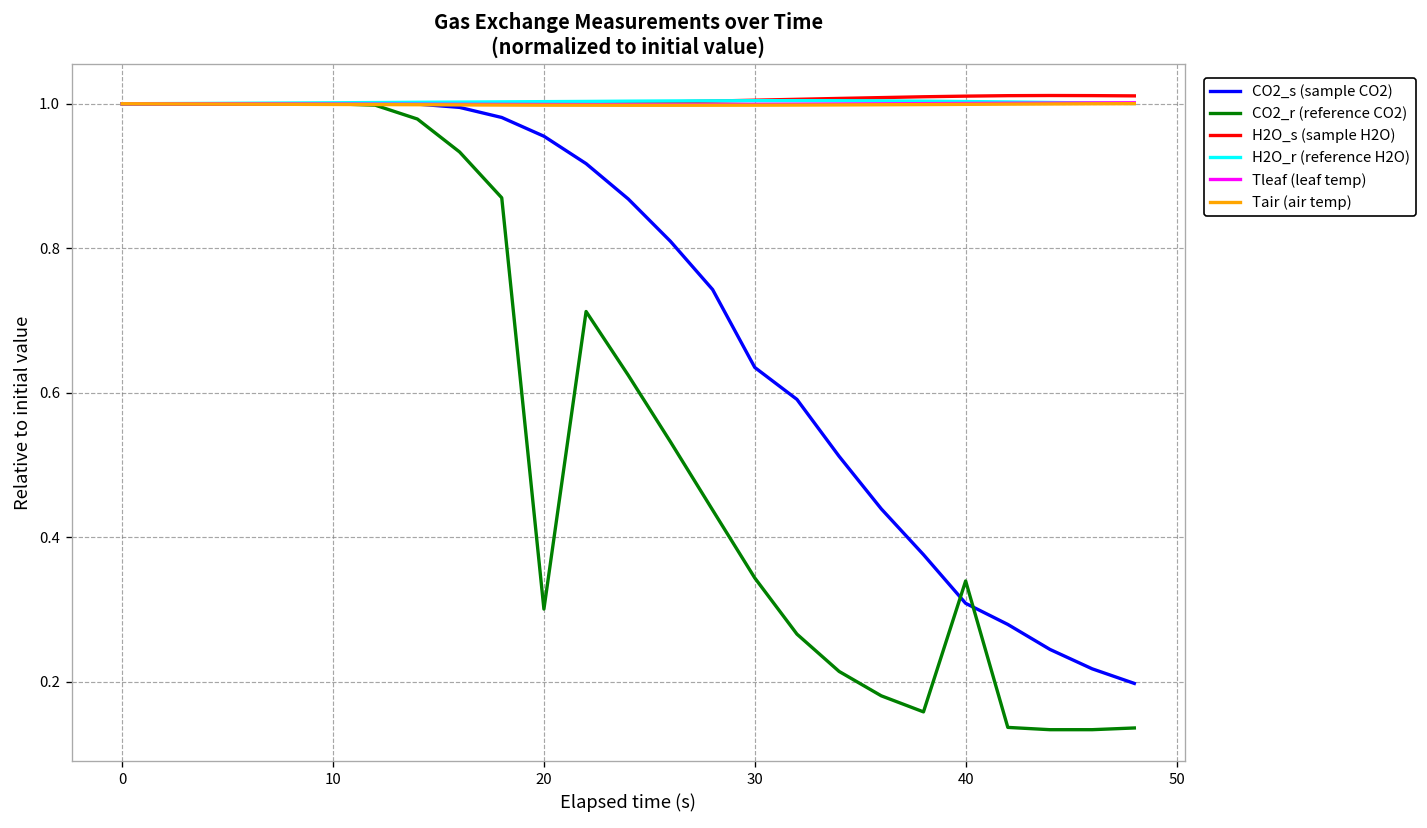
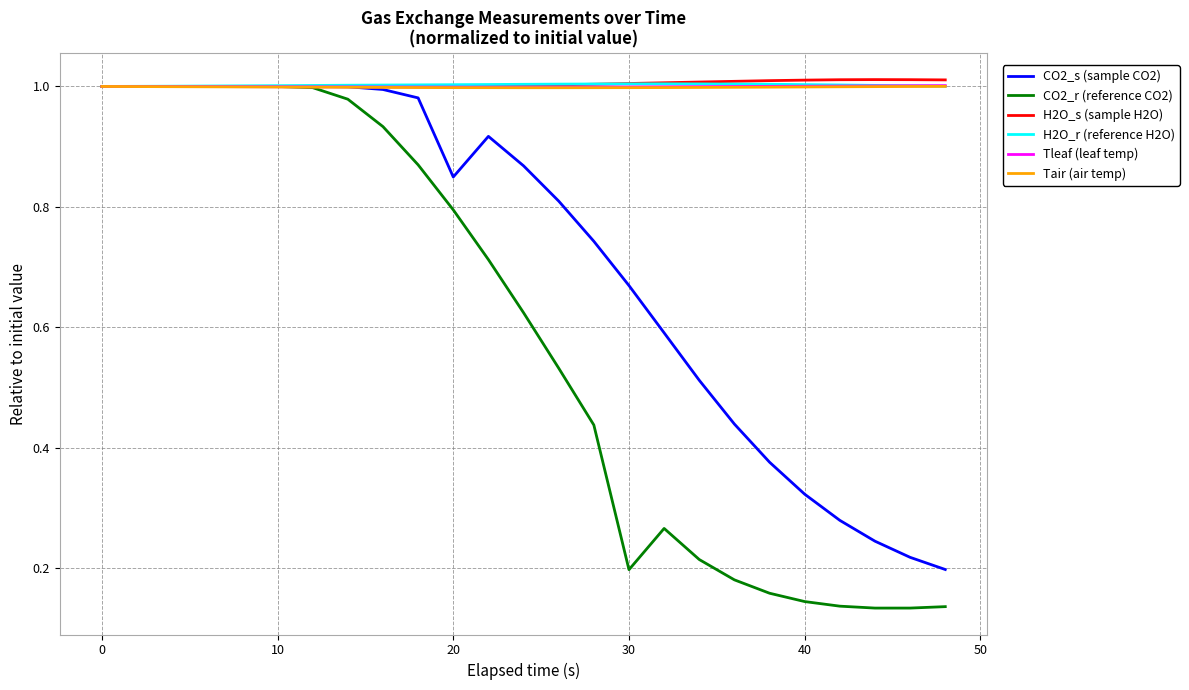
  {
    "CO2_s (sample CO2)": {
-     "20": 0.96,
-     "30": 0.64,
-     "40": 0.31
+     "20": 0.85,
+     "30": 0.67,
+     "40": 0.32
    },
    "CO2_r (reference CO2)": {
-     "20": 0.30,
-     "30": 0.34,
-     "40": 0.34
+     "20": 0.80,
+     "30": 0.20,
+     "40": 0.14
    },
    "H2O_s (sample H2O)": {
      "40": 1.01
    }
  }
